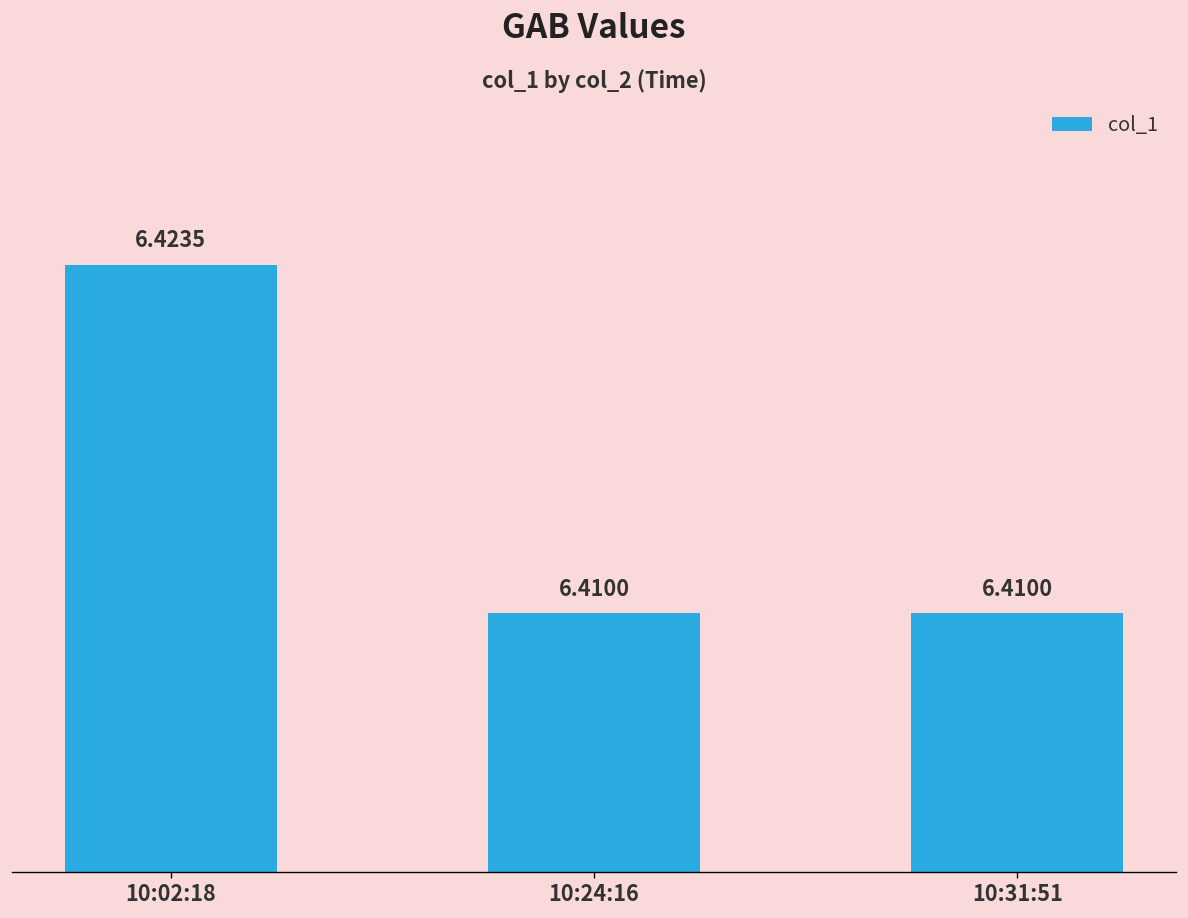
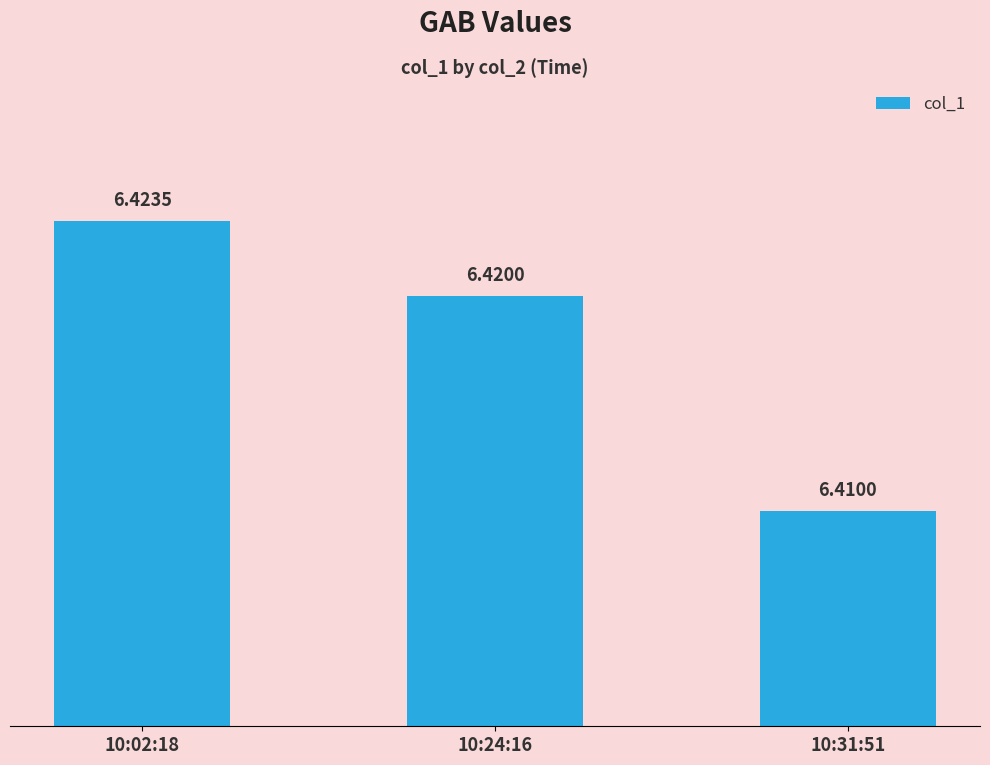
  {
    "10:02:18": 6.4235,
-   "10:24:16": 6.4100,
+   "10:24:16": 6.4200,
    "10:31:51": 6.4100
  }
